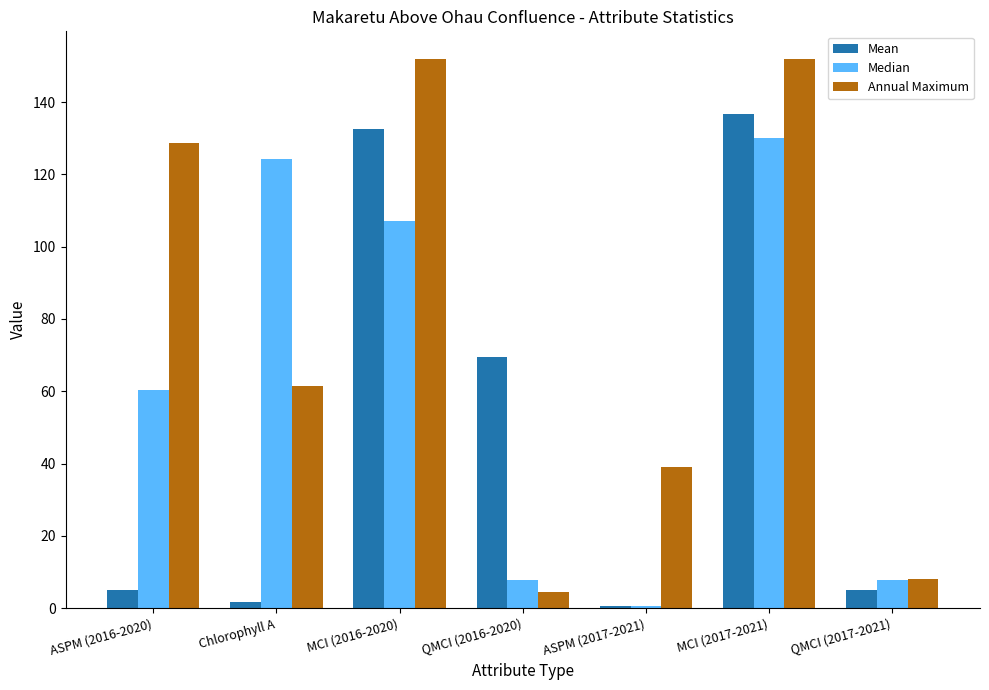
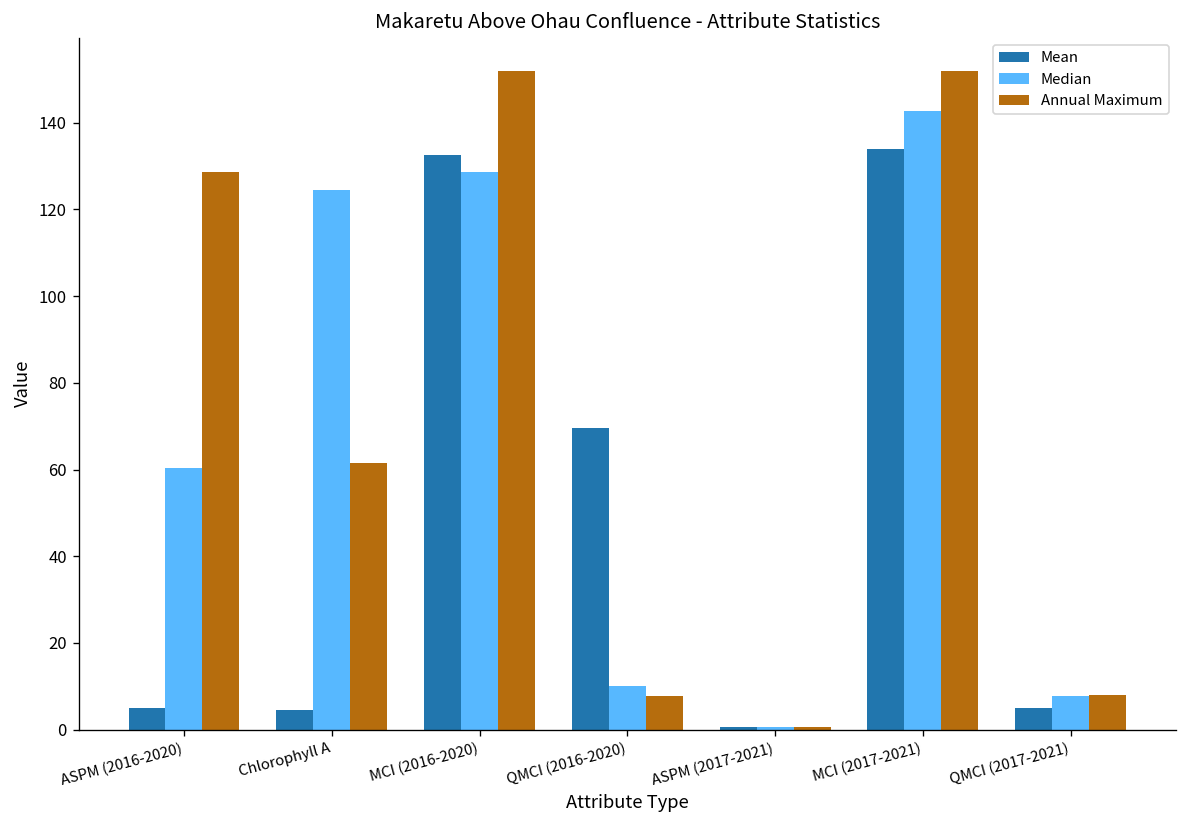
  {
    "Mean": {
      "ASPM (2016-2020)": 5,
-     "Chlorophyll A": 2,
+     "Chlorophyll A": 5,
      "MCI (2016-2020)": 133,
      "QMCI (2016-2020)": 70,
-     "MCI (2017-2021)": 137,
+     "MCI (2017-2021)": 134,
      "QMCI (2017-2021)": 5
    },
    "Median": {
      "ASPM (2016-2020)": 60,
      "Chlorophyll A": 124,
-     "MCI (2016-2020)": 107,
-     "QMCI (2016-2020)": 8,
-     "MCI (2017-2021)": 130,
+     "MCI (2016-2020)": 129,
+     "QMCI (2016-2020)": 10,
+     "MCI (2017-2021)": 143,
      "QMCI (2017-2021)": 8
    },
    "Annual Maximum": {
      "ASPM (2016-2020)": 129,
      "Chlorophyll A": 62,
      "MCI (2016-2020)": 152,
-     "QMCI (2016-2020)": 5,
-     "ASPM (2017-2021)": 39,
+     "QMCI (2016-2020)": 8,
+     "ASPM (2017-2021)": 1,
      "MCI (2017-2021)": 152,
      "QMCI (2017-2021)": 8
    }
  }
